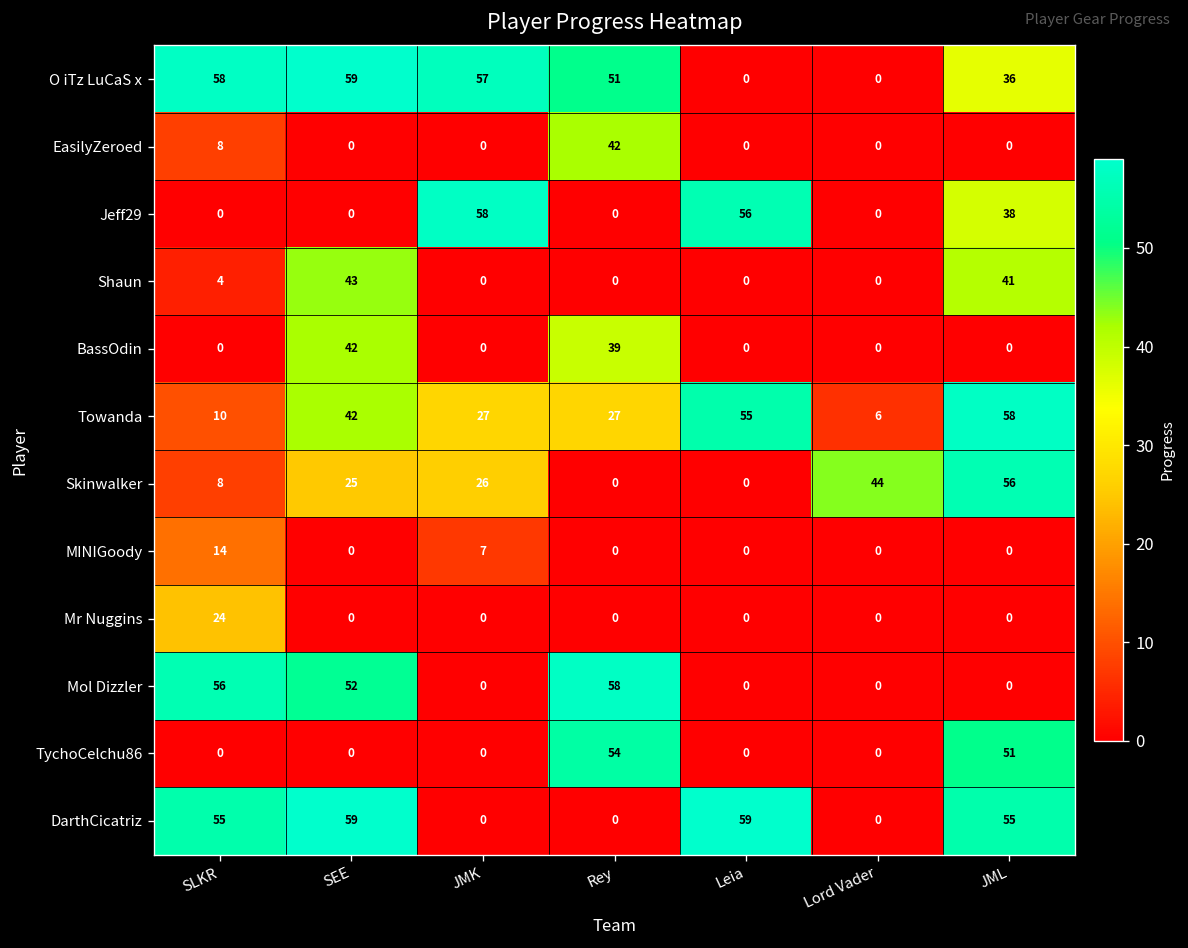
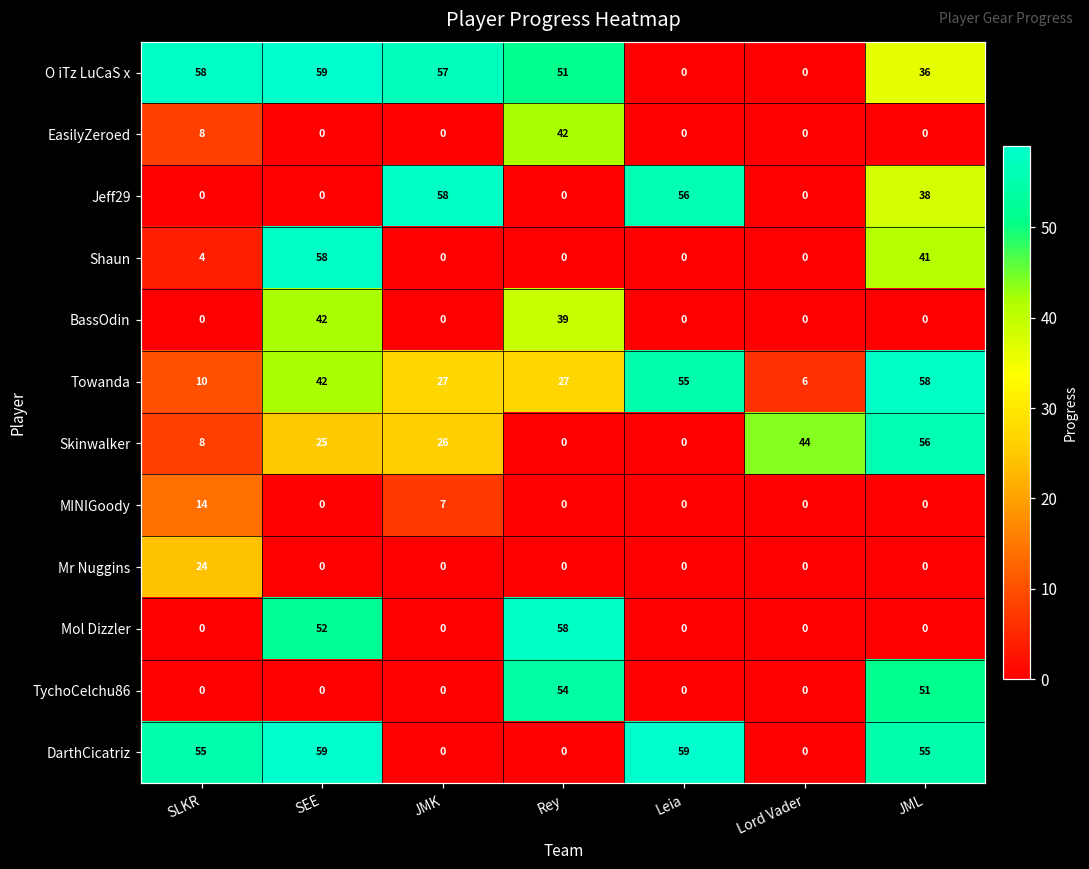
  {
    "O iTz LuCaS x": {
      "SLKR": 58,
      "SEE": 59,
      "JMK": 57,
      "Rey": 51,
      "Leia": 0,
      "Lord Vader": 0,
      "JML": 36
    },
    "EasilyZeroed": {
      "SLKR": 8,
      "SEE": 0,
      "JMK": 0,
      "Rey": 42,
      "Leia": 0,
      "Lord Vader": 0,
      "JML": 0
    },
    "Jeff29": {
      "SLKR": 0,
      "SEE": 0,
      "JMK": 58,
      "Rey": 0,
      "Leia": 56,
      "Lord Vader": 0,
      "JML": 38
    },
    "Shaun": {
      "SLKR": 4,
-     "SEE": 43,
+     "SEE": 58,
      "JMK": 0,
      "Rey": 0,
      "Leia": 0,
      "Lord Vader": 0,
      "JML": 41
    },
    "BassOdin": {
      "SLKR": 0,
      "SEE": 42,
      "JMK": 0,
      "Rey": 39,
      "Leia": 0,
      "Lord Vader": 0,
      "JML": 0
    },
    "Towanda": {
      "SLKR": 10,
      "SEE": 42,
      "JMK": 27,
      "Rey": 27,
      "Leia": 55,
      "Lord Vader": 6,
      "JML": 58
    },
    "Skinwalker": {
      "SLKR": 8,
      "SEE": 25,
      "JMK": 26,
      "Rey": 0,
      "Leia": 0,
      "Lord Vader": 44,
      "JML": 56
    },
    "MINIGoody": {
      "SLKR": 14,
      "SEE": 0,
      "JMK": 7,
      "Rey": 0,
      "Leia": 0,
      "Lord Vader": 0,
      "JML": 0
    },
    "Mr Nuggins": {
      "SLKR": 24,
      "SEE": 0,
      "JMK": 0,
      "Rey": 0,
      "Leia": 0,
      "Lord Vader": 0,
      "JML": 0
    },
    "Mol Dizzler": {
-     "SLKR": 56,
+     "SLKR": 0,
      "SEE": 52,
      "JMK": 0,
      "Rey": 58,
      "Leia": 0,
      "Lord Vader": 0,
      "JML": 0
    },
    "TychoCelchu86": {
      "SLKR": 0,
      "SEE": 0,
      "JMK": 0,
      "Rey": 54,
      "Leia": 0,
      "Lord Vader": 0,
      "JML": 51
    },
    "DarthCicatriz": {
      "SLKR": 55,
      "SEE": 59,
      "JMK": 0,
      "Rey": 0,
      "Leia": 59,
      "Lord Vader": 0,
      "JML": 55
    }
  }
